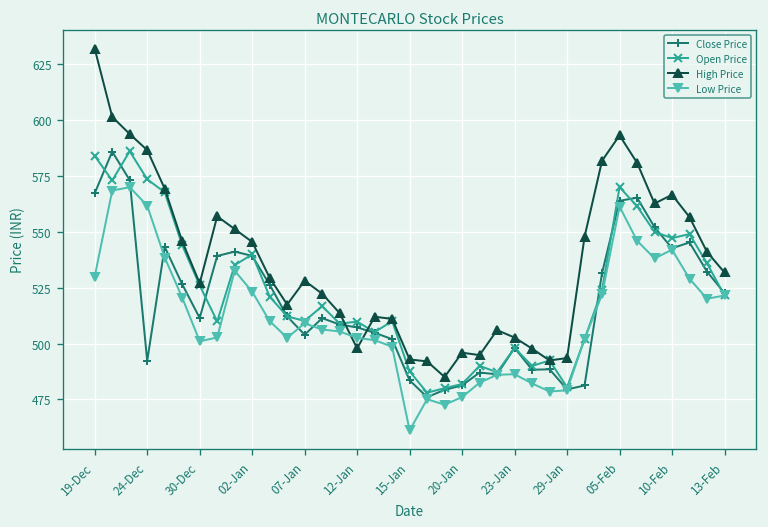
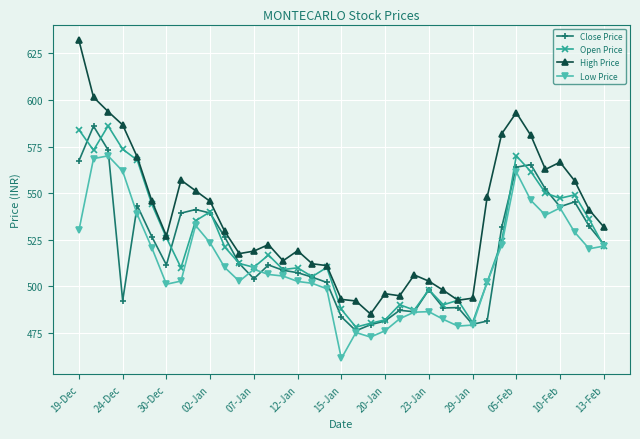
  {
    "Close Price": {
      "19-Dec": 567,
      "24-Dec": 492,
      "30-Dec": 511,
      "07-Jan": 504,
      "12-Jan": 507,
      "15-Jan": 484,
      "05-Feb": 564
    },
    "High Price": {
      "19-Dec": 632,
      "24-Dec": 587,
      "02-Jan": 546,
-     "07-Jan": 528,
-     "12-Jan": 498,
+     "07-Jan": 519,
+     "12-Jan": 519,
      "15-Jan": 493,
      "20-Jan": 496,
      "23-Jan": 503,
      "29-Jan": 494,
      "05-Feb": 593,
      "10-Feb": 567,
      "13-Feb": 532
    }
  }
